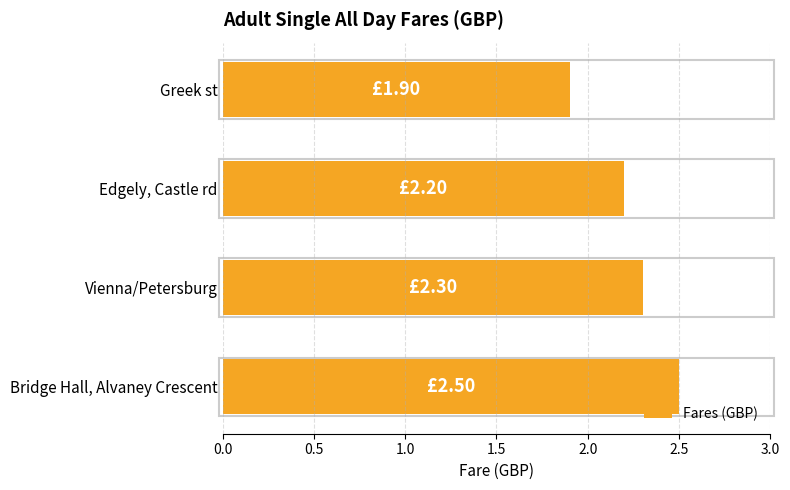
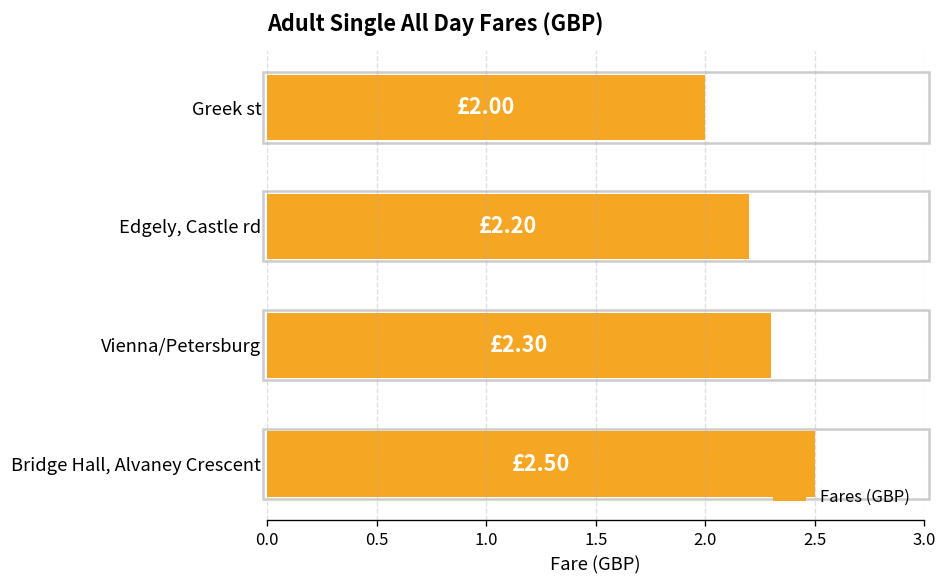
  {
-   "Greek st": "£1.90",
+   "Greek st": "£2.00",
    "Edgely, Castle rd": "£2.20",
    "Vienna/Petersburg": "£2.30",
    "Bridge Hall, Alvaney Crescent": "£2.50"
  }
